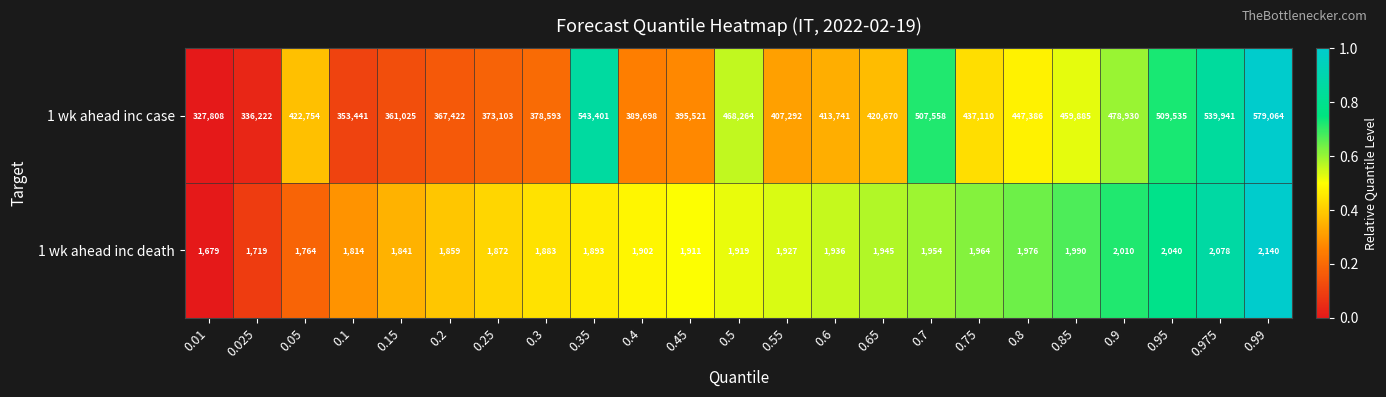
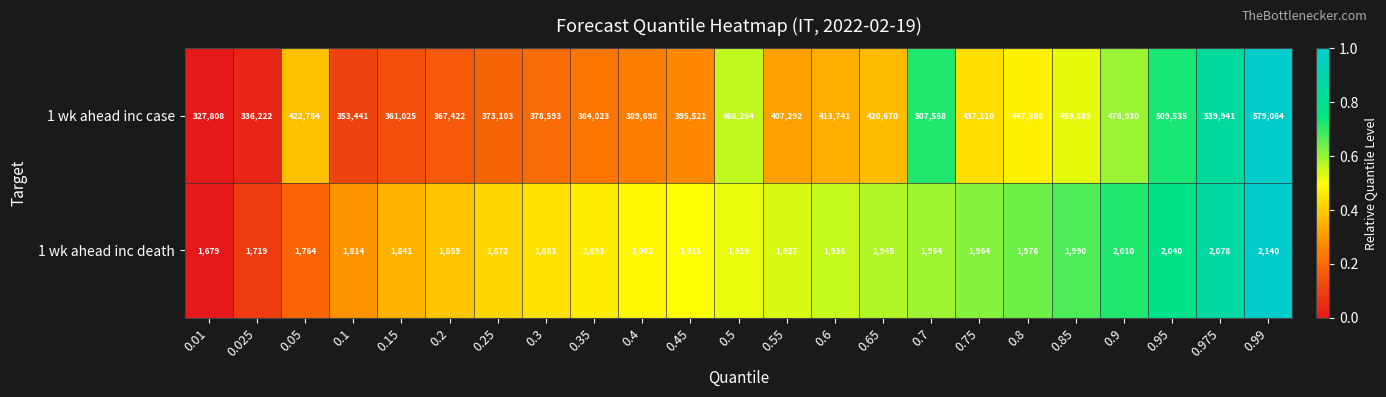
  {
    "1 wk ahead inc case": {
      "0.01": "327,808",
      "0.025": "336,222",
      "0.05": "422,754",
      "0.1": "353,441",
      "0.15": "361,025",
      "0.2": "367,422",
      "0.25": "373,103",
      "0.3": "378,593",
-     "0.35": "543,401",
+     "0.35": "384,023",
      "0.4": "389,698",
      "0.45": "395,521",
      "0.5": "468,264",
      "0.55": "407,292",
      "0.6": "413,741",
      "0.65": "420,670",
      "0.7": "507,558",
      "0.75": "437,110",
      "0.8": "447,386",
      "0.85": "459,885",
      "0.9": "478,930",
      "0.95": "509,535",
      "0.975": "539,941",
      "0.99": "579,064"
    },
    "1 wk ahead inc death": {
      "0.01": "1,679",
      "0.025": "1,719",
      "0.05": "1,764",
      "0.1": "1,814",
      "0.15": "1,841",
      "0.2": "1,859",
      "0.25": "1,872",
      "0.3": "1,883",
      "0.35": "1,893",
      "0.4": "1,902",
      "0.45": "1,911",
      "0.5": "1,919",
      "0.55": "1,927",
      "0.6": "1,936",
      "0.65": "1,945",
      "0.7": "1,954",
      "0.75": "1,964",
      "0.8": "1,976",
      "0.85": "1,990",
      "0.9": "2,010",
      "0.95": "2,040",
      "0.975": "2,078",
      "0.99": "2,140"
    }
  }
